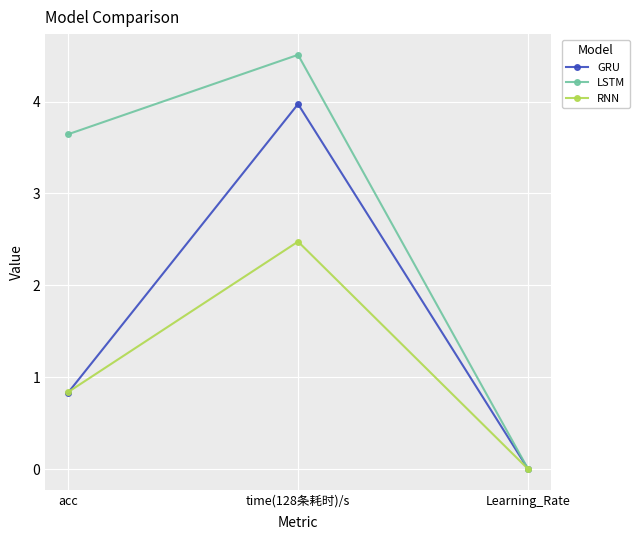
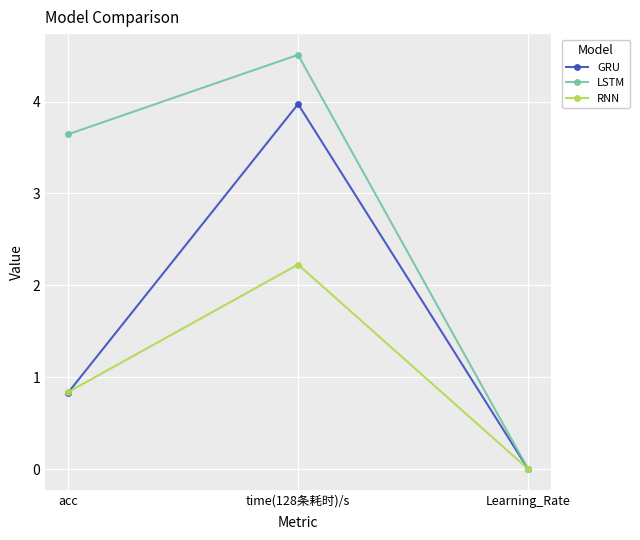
  {
    "GRU": {
      "time(128条耗时)/s": 4.0
    },
    "LSTM": {
      "acc": 3.6,
      "time(128条耗时)/s": 4.5
    },
    "RNN": {
-     "time(128条耗时)/s": 2.5
+     "time(128条耗时)/s": 2.2
    }
  }
